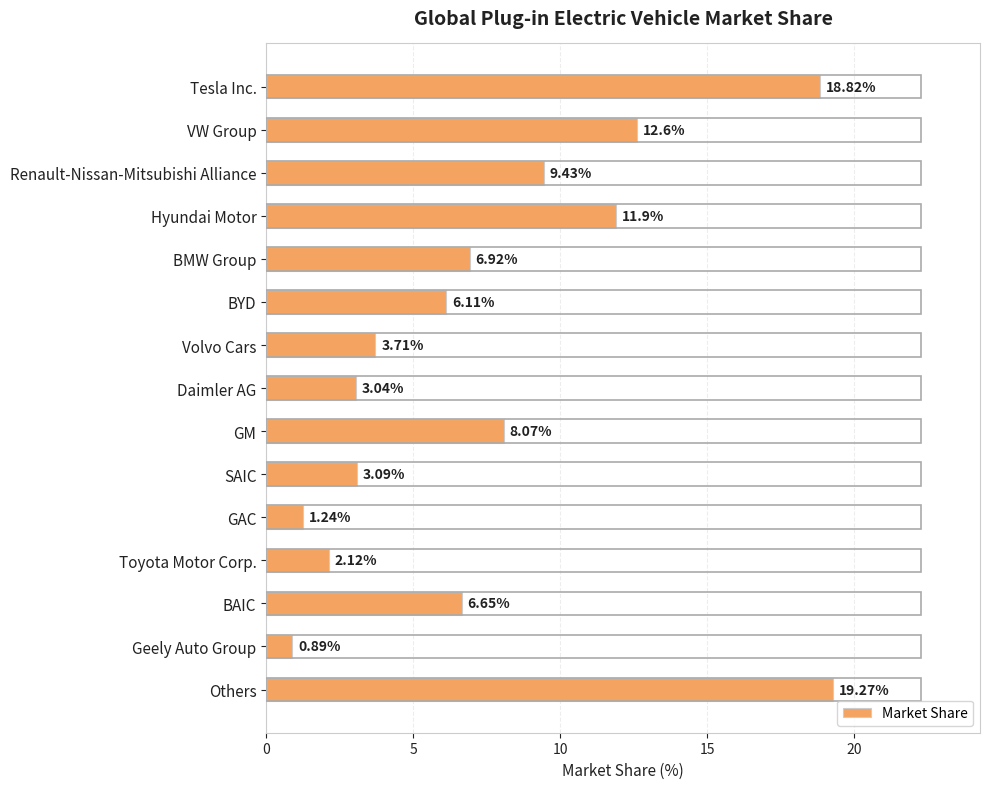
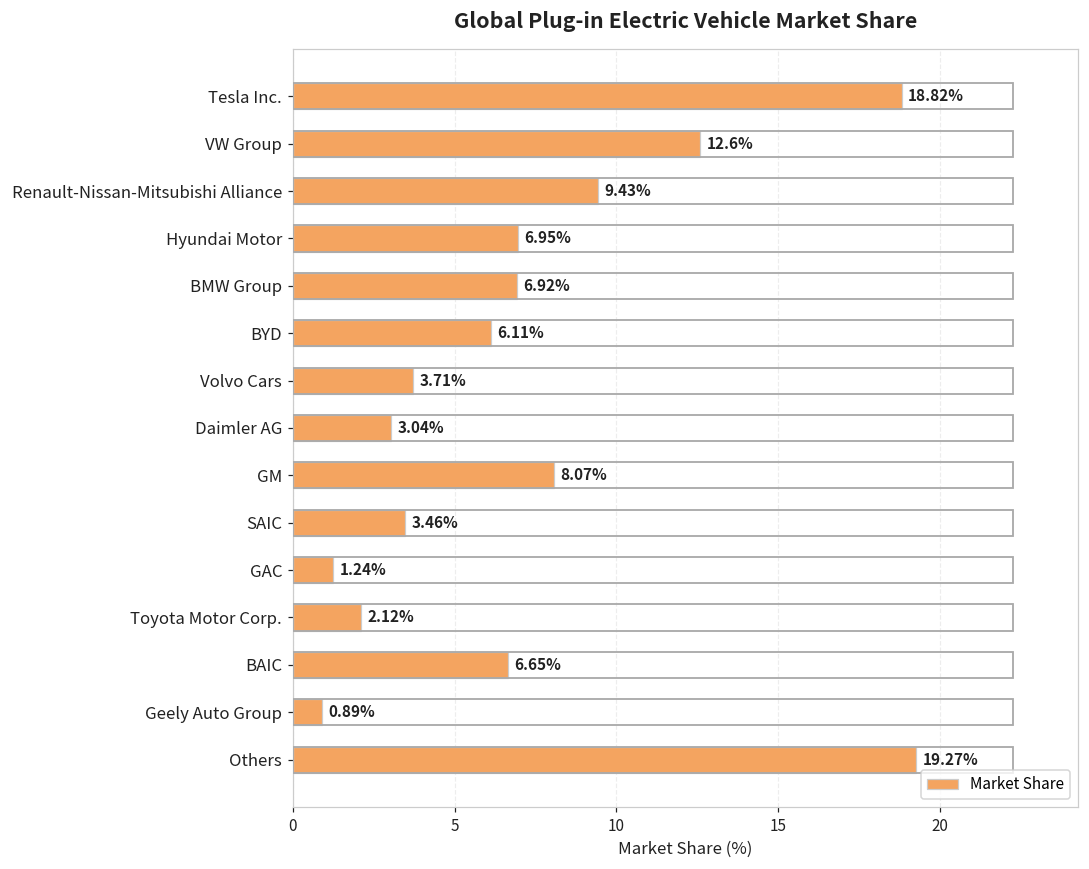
  {
    "Tesla Inc.": "18.82%",
    "VW Group": "12.6%",
    "Renault-Nissan-Mitsubishi Alliance": "9.43%",
-   "Hyundai Motor": "11.9%",
+   "Hyundai Motor": "6.95%",
    "BMW Group": "6.92%",
    "BYD": "6.11%",
    "Volvo Cars": "3.71%",
    "Daimler AG": "3.04%",
    "GM": "8.07%",
-   "SAIC": "3.09%",
+   "SAIC": "3.46%",
    "GAC": "1.24%",
    "Toyota Motor Corp.": "2.12%",
    "BAIC": "6.65%",
    "Geely Auto Group": "0.89%",
    "Others": "19.27%"
  }
